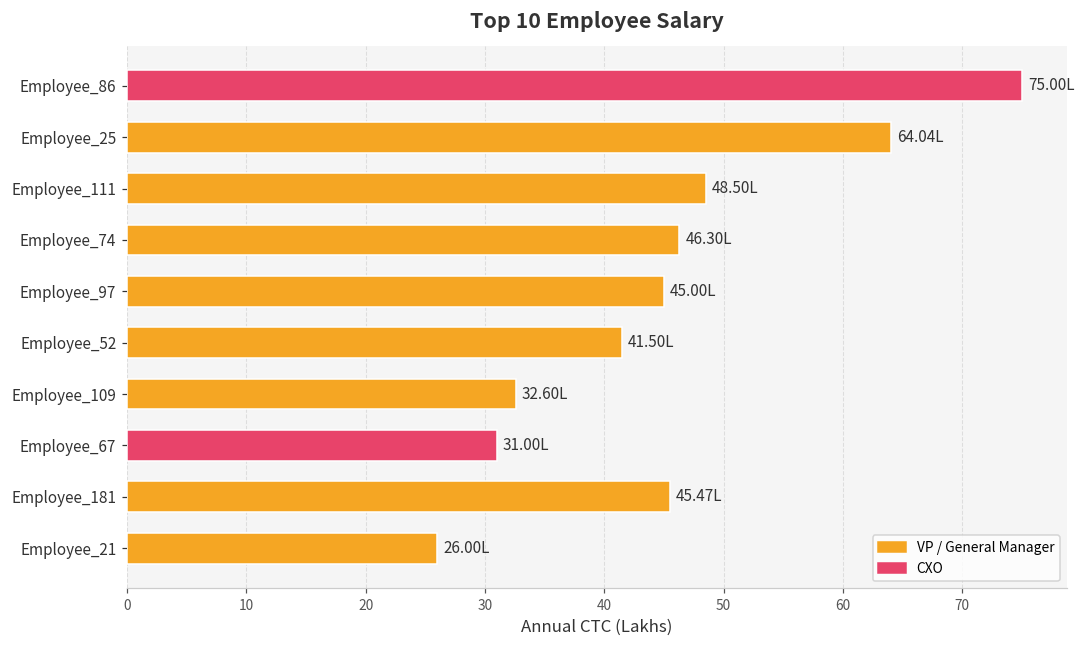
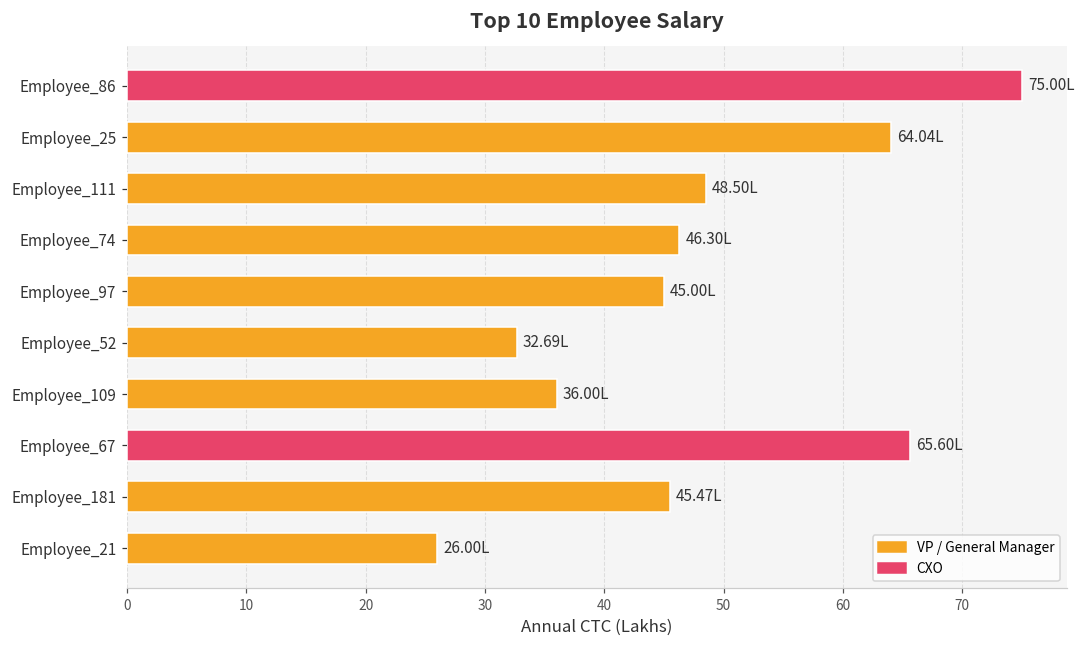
  {
    "Employee_86": "75.00L",
    "Employee_25": "64.04L",
    "Employee_111": "48.50L",
    "Employee_74": "46.30L",
    "Employee_97": "45.00L",
-   "Employee_52": "41.50L",
-   "Employee_109": "32.60L",
-   "Employee_67": "31.00L",
+   "Employee_52": "32.69L",
+   "Employee_109": "36.00L",
+   "Employee_67": "65.60L",
    "Employee_181": "45.47L",
    "Employee_21": "26.00L"
  }
